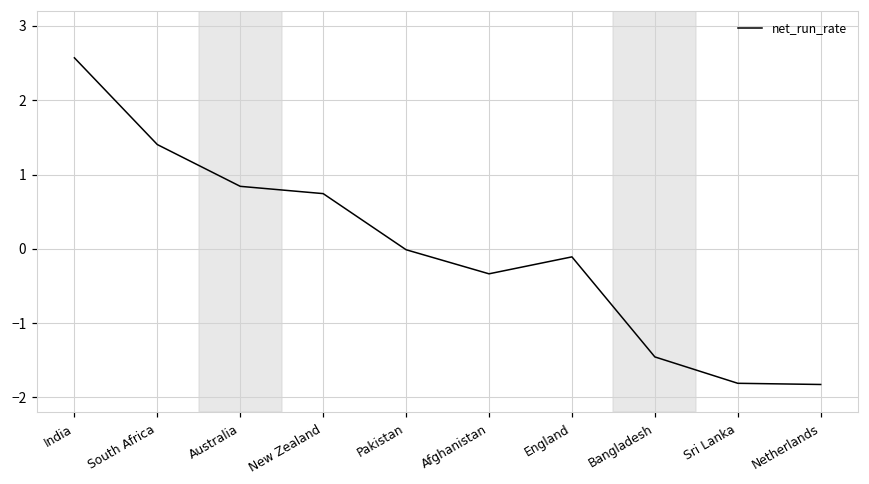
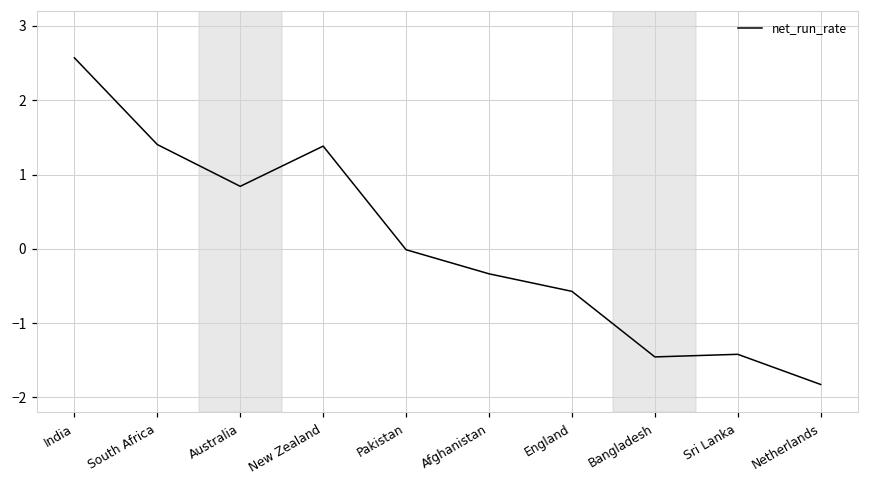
  {
    "India": 2.6,
    "South Africa": 1.4,
    "Australia": 0.8,
-   "New Zealand": 0.7,
+   "New Zealand": 1.4,
    "Pakistan": 0.0,
    "Afghanistan": -0.3,
-   "England": -0.1,
+   "England": -0.6,
    "Bangladesh": -1.5,
-   "Sri Lanka": -1.8,
+   "Sri Lanka": -1.4,
    "Netherlands": -1.8
  }
